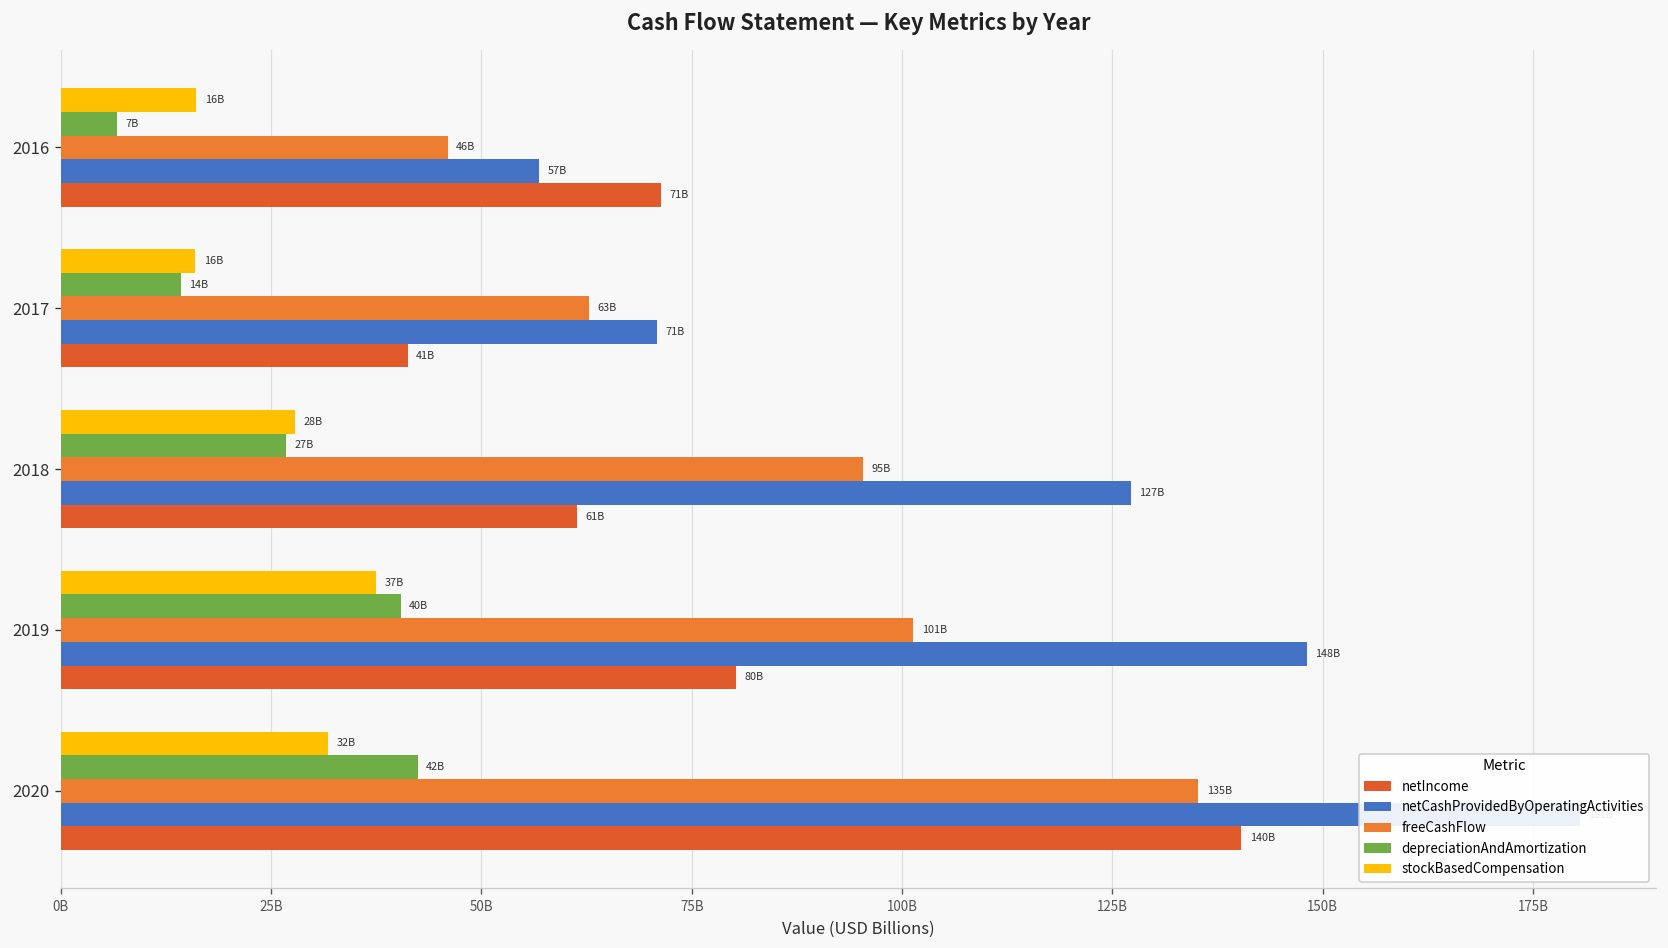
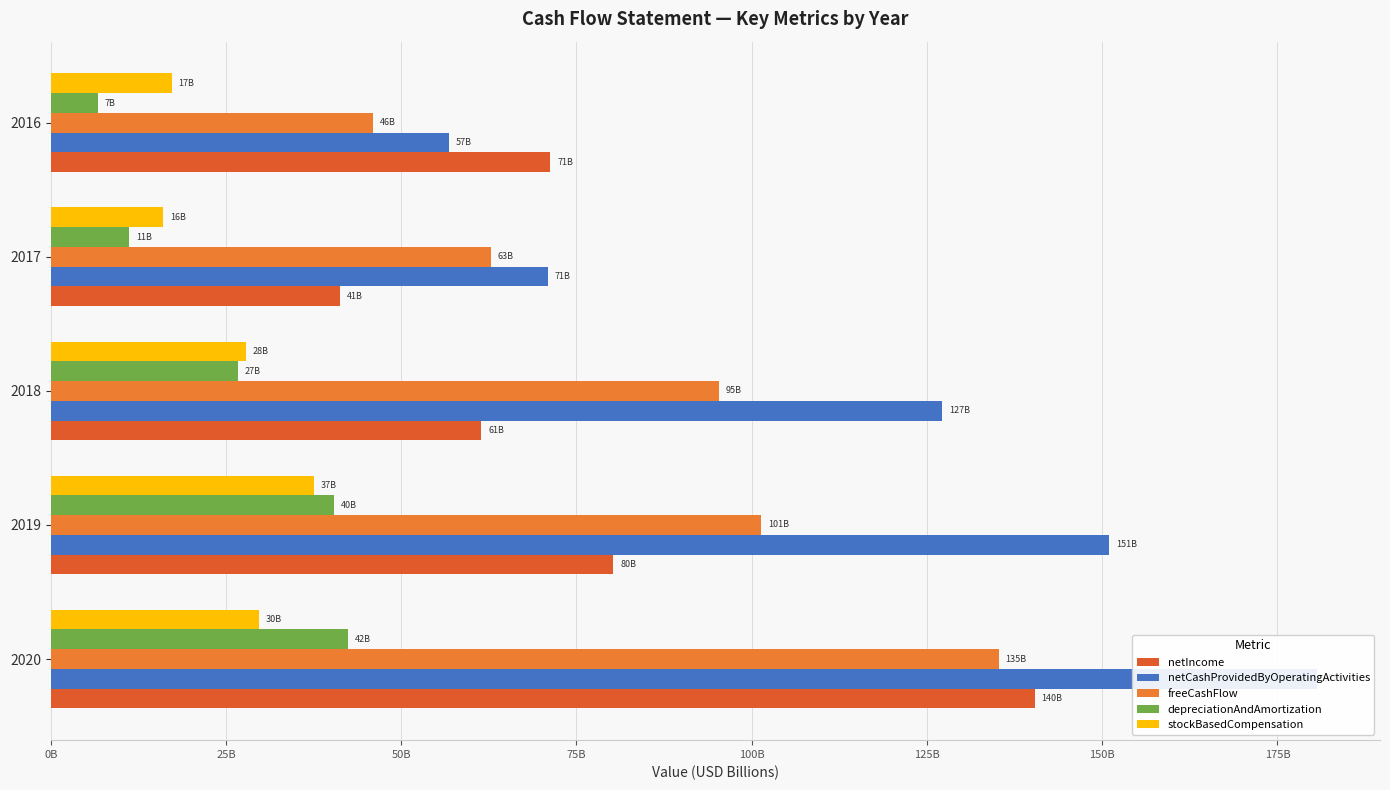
  {
    "netCashProvidedByOperatingActivities": {
      "2016": "57B",
      "2017": "71B",
      "2018": "127B",
-     "2019": "148B"
+     "2019": "151B"
    },
    "depreciationAndAmortization": {
      "2016": "7B",
-     "2017": "14B",
+     "2017": "11B",
      "2018": "27B",
      "2019": "40B",
      "2020": "42B"
    },
    "stockBasedCompensation": {
-     "2016": "16B",
+     "2016": "17B",
      "2017": "16B",
      "2018": "28B",
      "2019": "37B",
-     "2020": "32B"
+     "2020": "30B"
    }
  }
